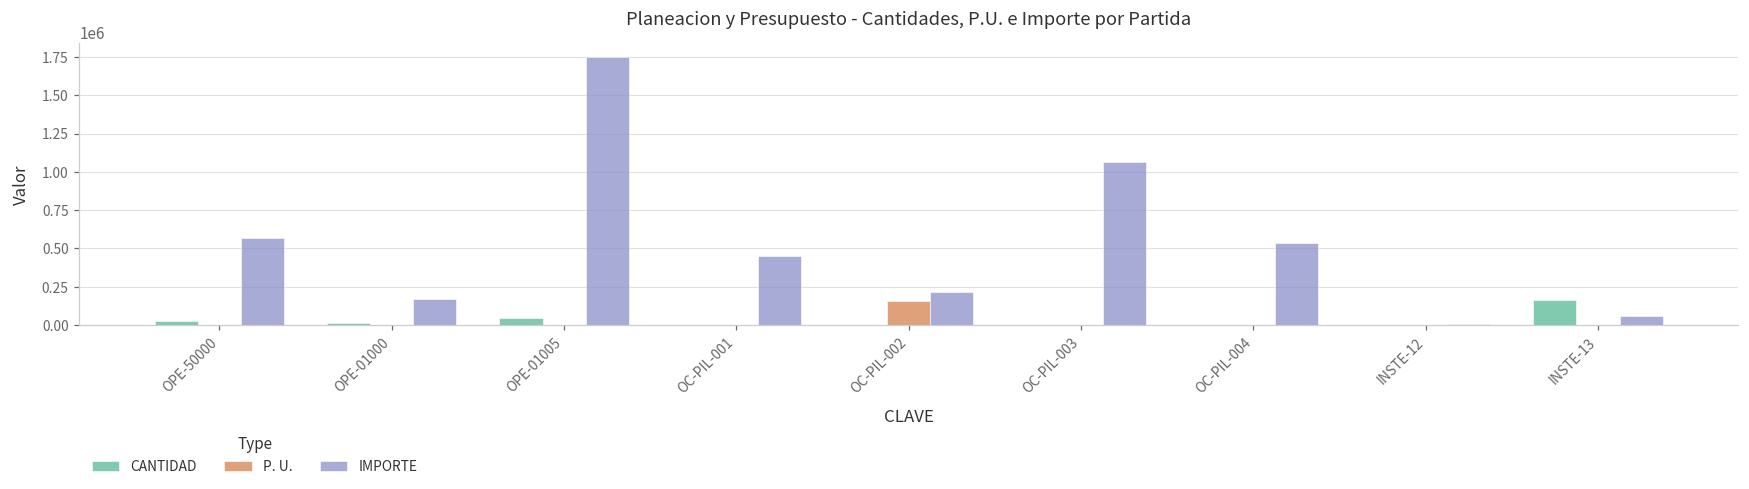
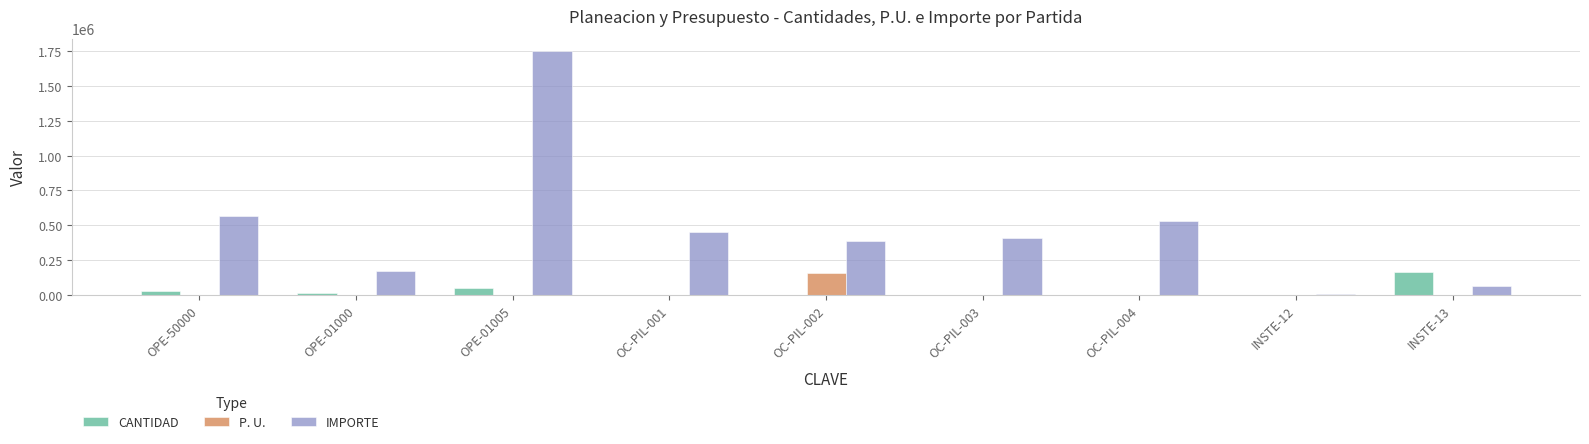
  {
    "CANTIDAD": {
      "OPE-50000": 30000,
      "OPE-01005": 50000,
      "INSTE-13": 160000
    },
    "P. U.": {
      "OC-PIL-002": 150000
    },
    "IMPORTE": {
      "OPE-50000": 570000,
      "OPE-01000": 170000,
      "OPE-01005": 1750000,
      "OC-PIL-001": 450000,
-     "OC-PIL-002": 220000,
-     "OC-PIL-003": 1060000,
+     "OC-PIL-002": 390000,
+     "OC-PIL-003": 410000,
      "OC-PIL-004": 530000,
      "INSTE-13": 60000
    }
  }
